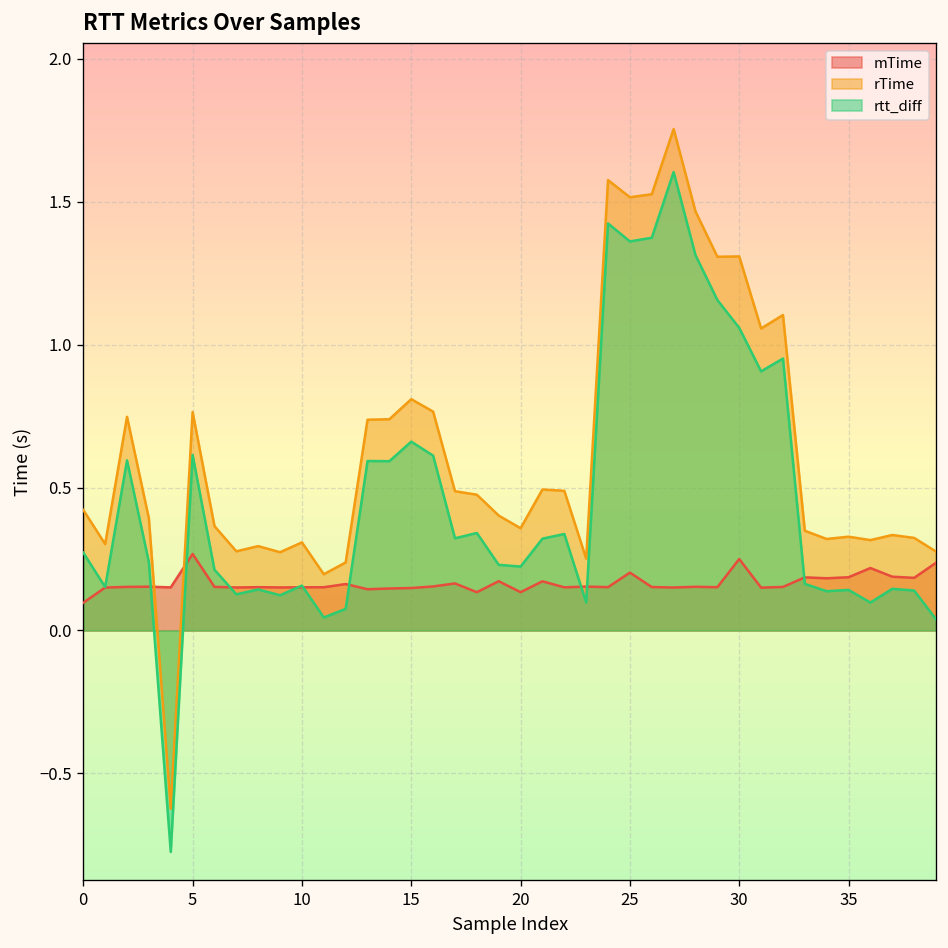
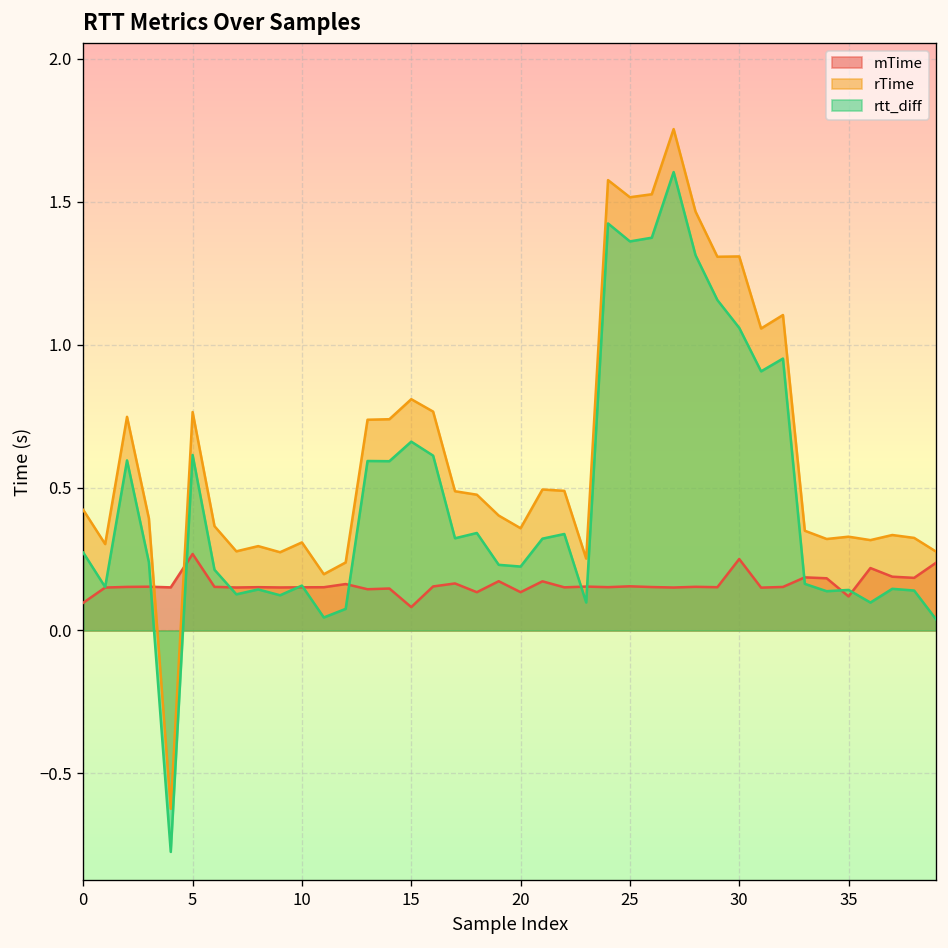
  {
    "mTime": {
      "0": 0.10,
      "5": 0.27,
-     "15": 0.15,
+     "15": 0.08,
      "20": 0.13,
-     "25": 0.20,
+     "25": 0.15,
      "30": 0.25,
-     "35": 0.19
+     "35": 0.12
    }
  }
